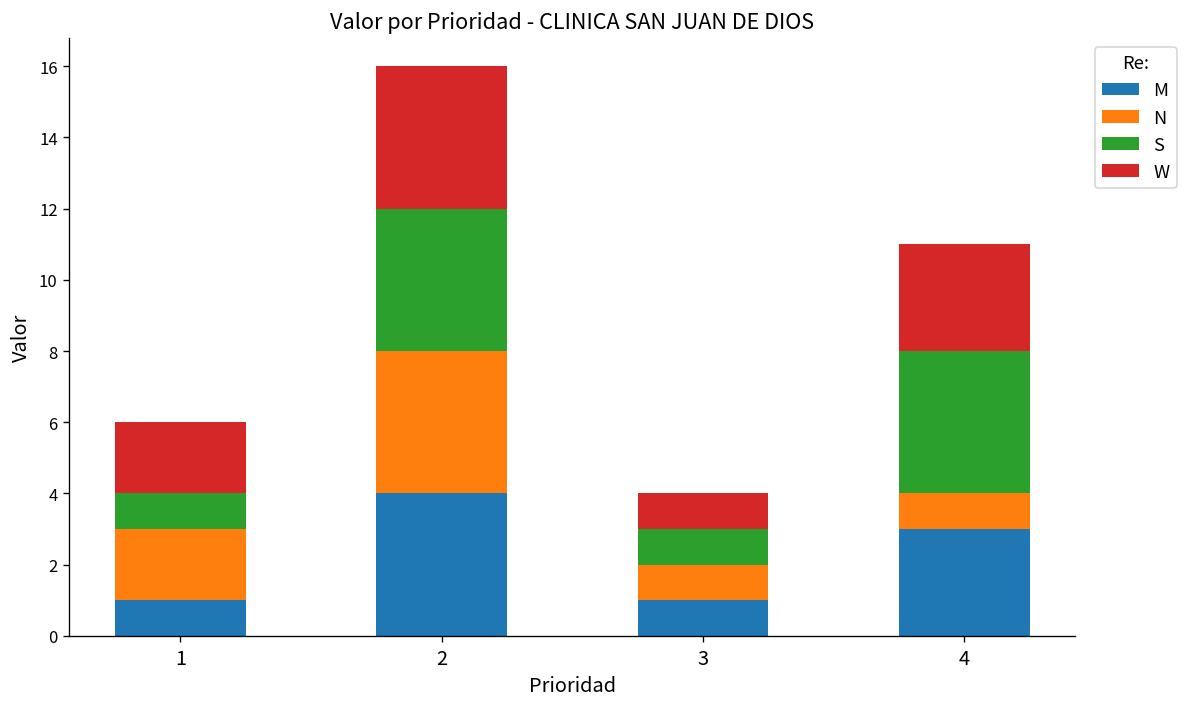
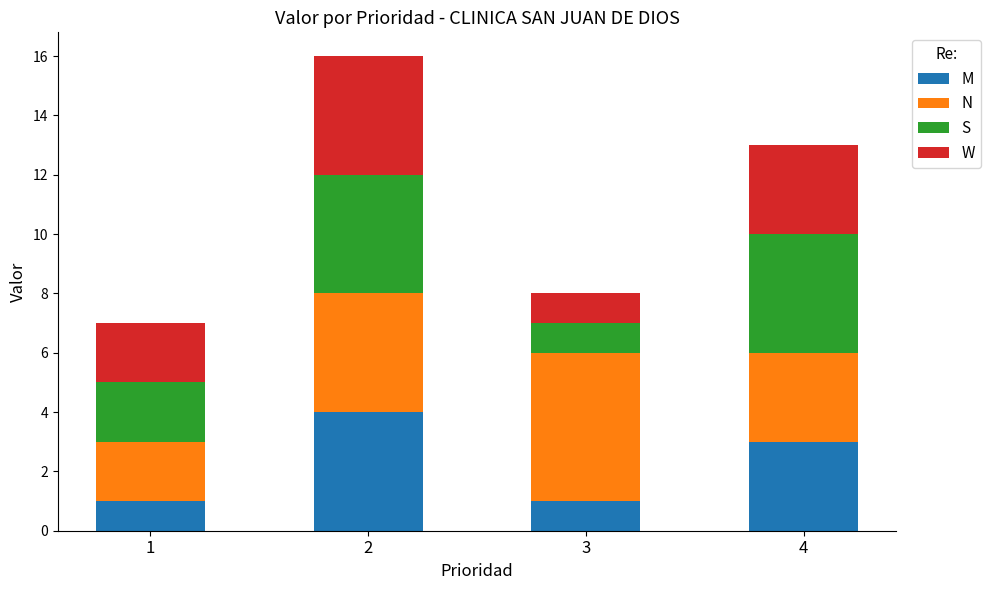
  {
    "M": {
      "1": 1,
      "2": 4,
      "3": 1,
      "4": 3
    },
    "N": {
      "1": 2,
      "2": 4,
-     "3": 1,
-     "4": 1
+     "3": 5,
+     "4": 3
    },
    "S": {
-     "1": 1,
+     "1": 2,
      "2": 4,
      "3": 1,
      "4": 4
    },
    "W": {
      "1": 2,
      "2": 4,
      "3": 1,
      "4": 3
    }
  }
